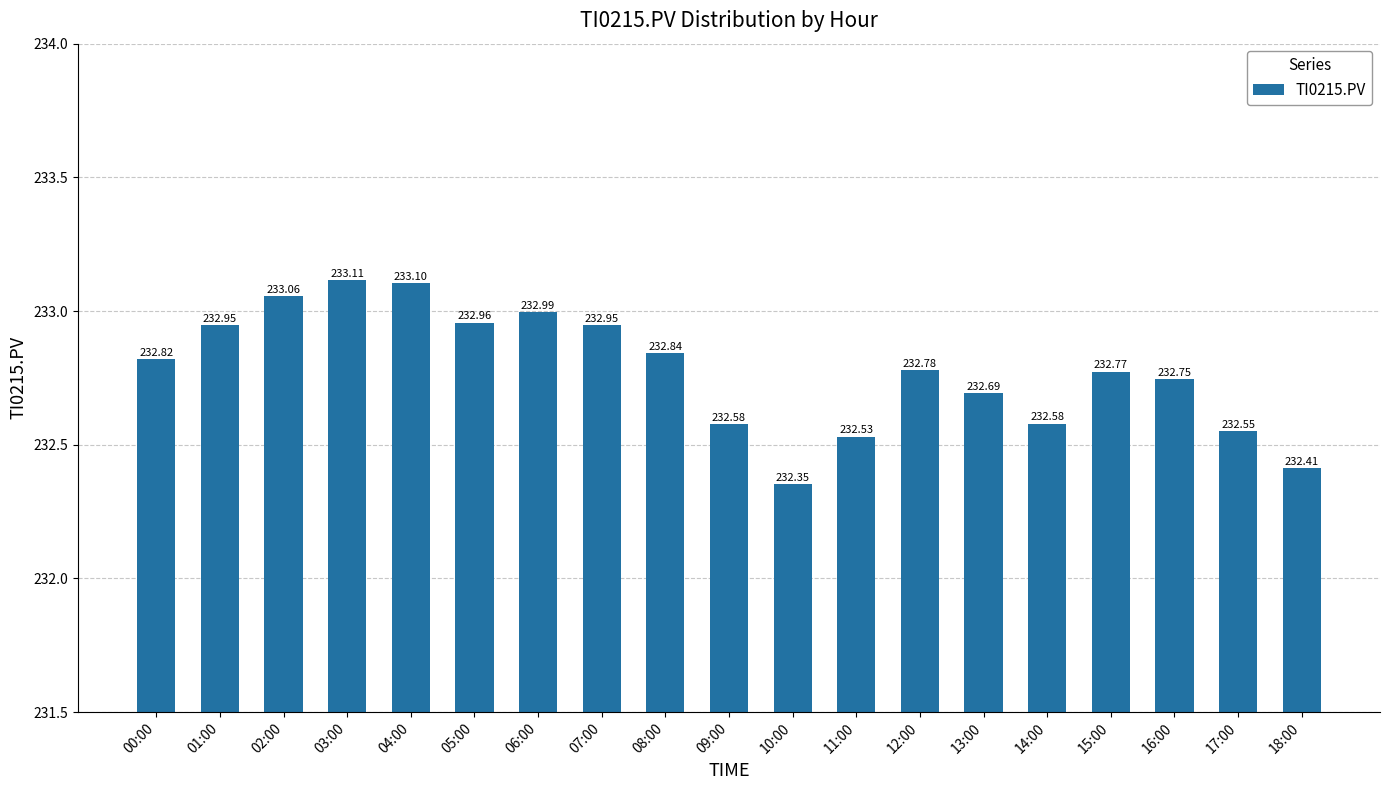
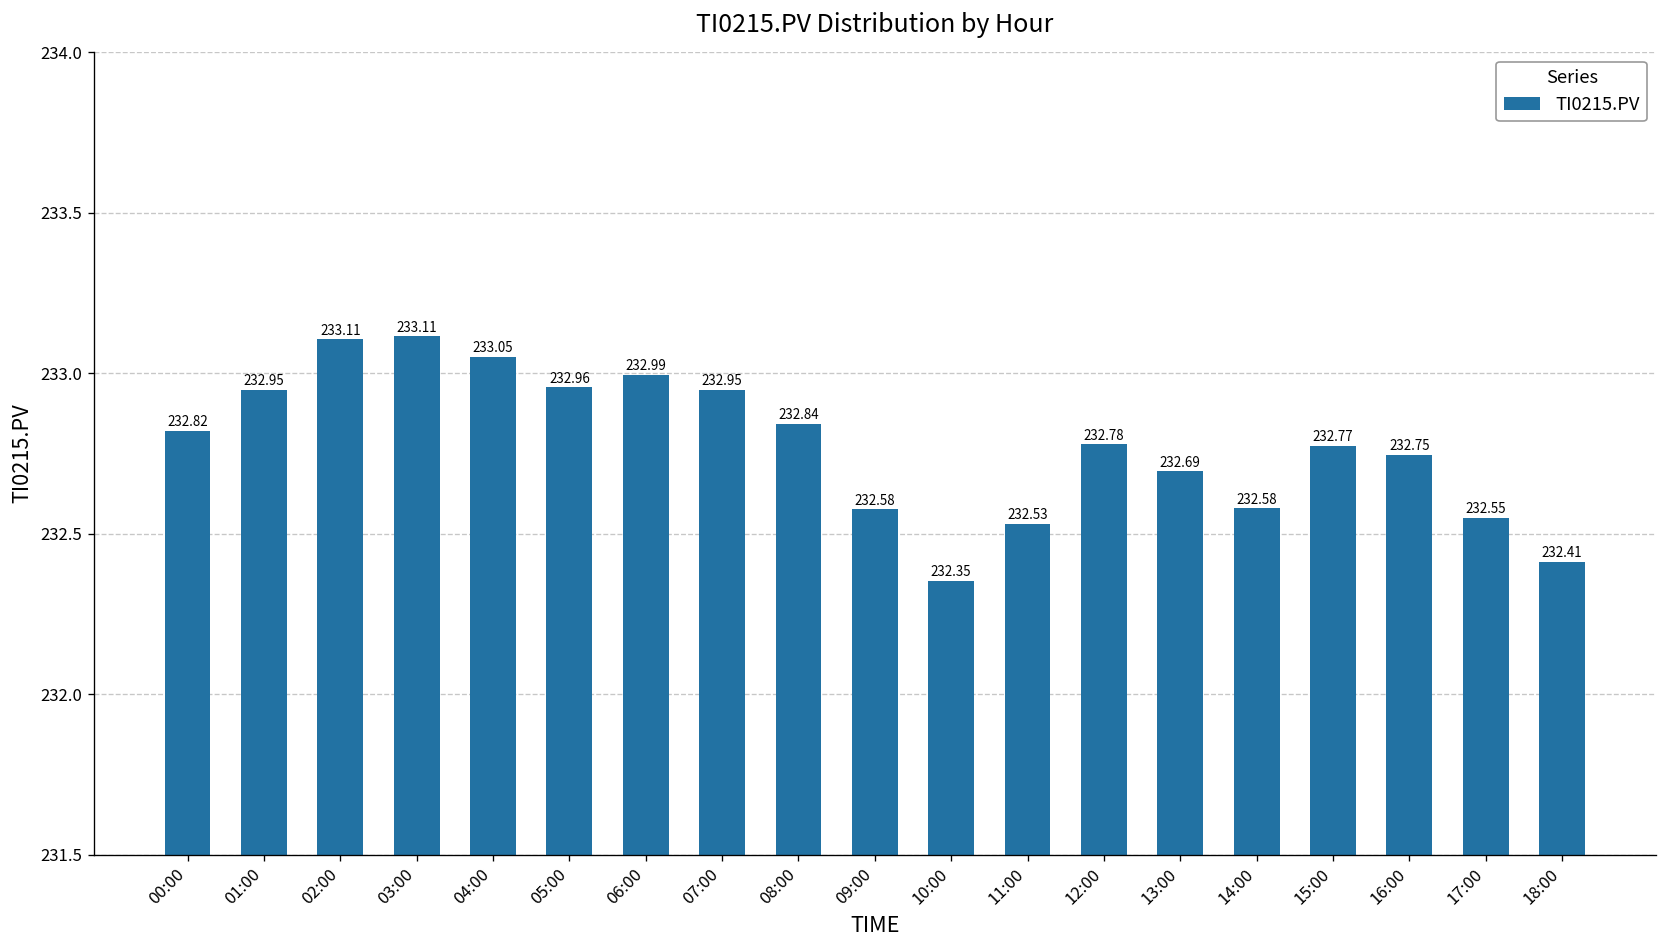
  {
    "00:00": 232.82,
    "01:00": 232.95,
-   "02:00": 233.06,
+   "02:00": 233.11,
    "03:00": 233.11,
-   "04:00": 233.10,
+   "04:00": 233.05,
    "05:00": 232.96,
    "06:00": 232.99,
    "07:00": 232.95,
    "08:00": 232.84,
    "09:00": 232.58,
    "10:00": 232.35,
    "11:00": 232.53,
    "12:00": 232.78,
    "13:00": 232.69,
    "14:00": 232.58,
    "15:00": 232.77,
    "16:00": 232.75,
    "17:00": 232.55,
    "18:00": 232.41
  }
